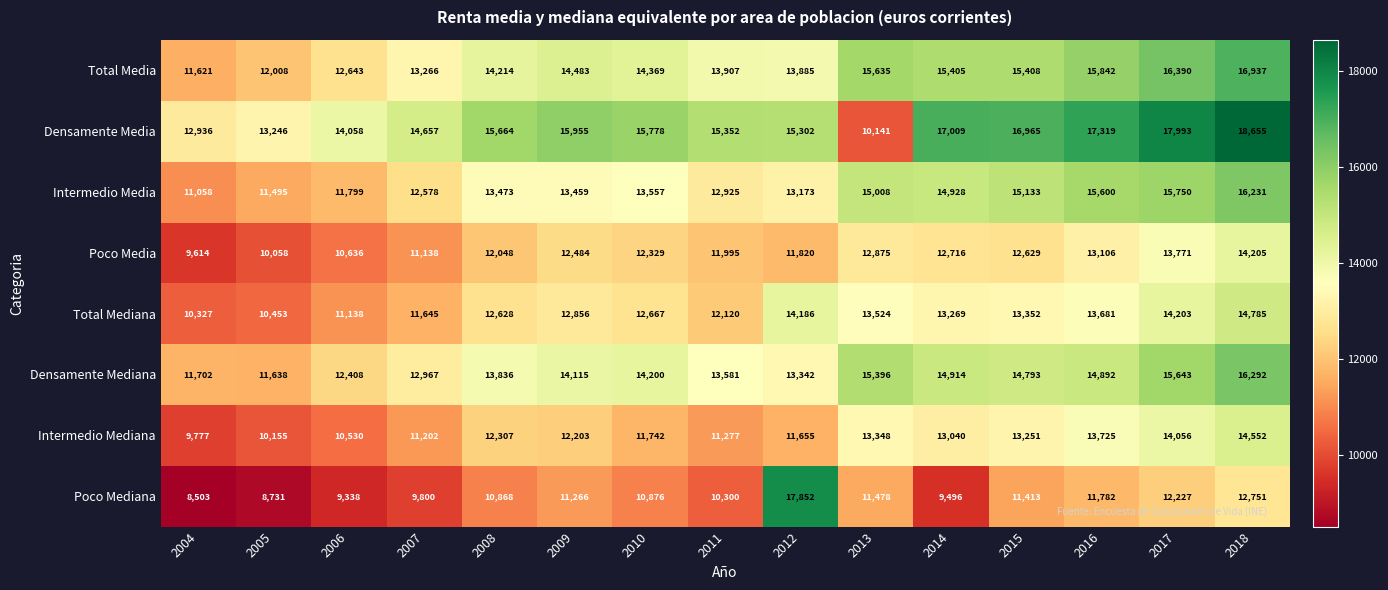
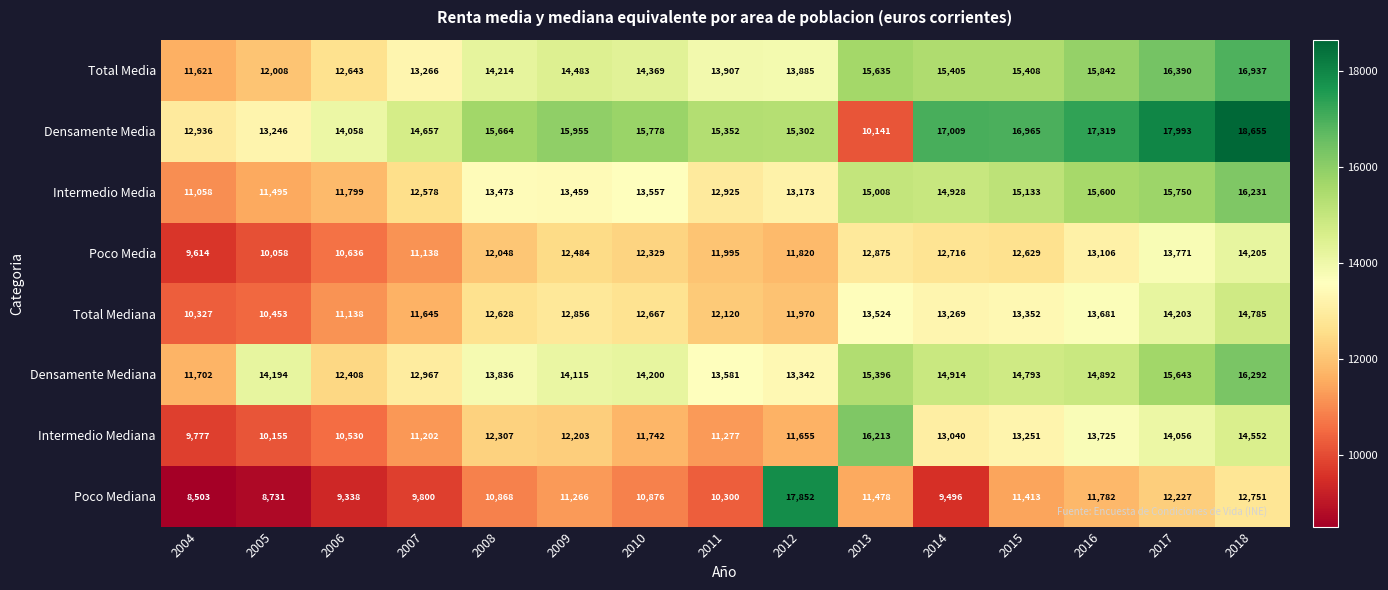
  {
    "Total Media": {
      "2004": "11,621",
      "2005": "12,008",
      "2006": "12,643",
      "2007": "13,266",
      "2008": "14,214",
      "2009": "14,483",
      "2010": "14,369",
      "2011": "13,907",
      "2012": "13,885",
      "2013": "15,635",
      "2014": "15,405",
      "2015": "15,408",
      "2016": "15,842",
      "2017": "16,390",
      "2018": "16,937"
    },
    "Densamente Media": {
      "2004": "12,936",
      "2005": "13,246",
      "2006": "14,058",
      "2007": "14,657",
      "2008": "15,664",
      "2009": "15,955",
      "2010": "15,778",
      "2011": "15,352",
      "2012": "15,302",
      "2013": "10,141",
      "2014": "17,009",
      "2015": "16,965",
      "2016": "17,319",
      "2017": "17,993",
      "2018": "18,655"
    },
    "Intermedio Media": {
      "2004": "11,058",
      "2005": "11,495",
      "2006": "11,799",
      "2007": "12,578",
      "2008": "13,473",
      "2009": "13,459",
      "2010": "13,557",
      "2011": "12,925",
      "2012": "13,173",
      "2013": "15,008",
      "2014": "14,928",
      "2015": "15,133",
      "2016": "15,600",
      "2017": "15,750",
      "2018": "16,231"
    },
    "Poco Media": {
      "2004": "9,614",
      "2005": "10,058",
      "2006": "10,636",
      "2007": "11,138",
      "2008": "12,048",
      "2009": "12,484",
      "2010": "12,329",
      "2011": "11,995",
      "2012": "11,820",
      "2013": "12,875",
      "2014": "12,716",
      "2015": "12,629",
      "2016": "13,106",
      "2017": "13,771",
      "2018": "14,205"
    },
    "Total Mediana": {
      "2004": "10,327",
      "2005": "10,453",
      "2006": "11,138",
      "2007": "11,645",
      "2008": "12,628",
      "2009": "12,856",
      "2010": "12,667",
      "2011": "12,120",
-     "2012": "14,186",
+     "2012": "11,970",
      "2013": "13,524",
      "2014": "13,269",
      "2015": "13,352",
      "2016": "13,681",
      "2017": "14,203",
      "2018": "14,785"
    },
    "Densamente Mediana": {
      "2004": "11,702",
-     "2005": "11,638",
+     "2005": "14,194",
      "2006": "12,408",
      "2007": "12,967",
      "2008": "13,836",
      "2009": "14,115",
      "2010": "14,200",
      "2011": "13,581",
      "2012": "13,342",
      "2013": "15,396",
      "2014": "14,914",
      "2015": "14,793",
      "2016": "14,892",
      "2017": "15,643",
      "2018": "16,292"
    },
    "Intermedio Mediana": {
      "2004": "9,777",
      "2005": "10,155",
      "2006": "10,530",
      "2007": "11,202",
      "2008": "12,307",
      "2009": "12,203",
      "2010": "11,742",
      "2011": "11,277",
      "2012": "11,655",
-     "2013": "13,348",
+     "2013": "16,213",
      "2014": "13,040",
      "2015": "13,251",
      "2016": "13,725",
      "2017": "14,056",
      "2018": "14,552"
    },
    "Poco Mediana": {
      "2004": "8,503",
      "2005": "8,731",
      "2006": "9,338",
      "2007": "9,800",
      "2008": "10,868",
      "2009": "11,266",
      "2010": "10,876",
      "2011": "10,300",
      "2012": "17,852",
      "2013": "11,478",
      "2014": "9,496",
      "2015": "11,413",
      "2016": "11,782",
      "2018": "12,751"
    }
  }
